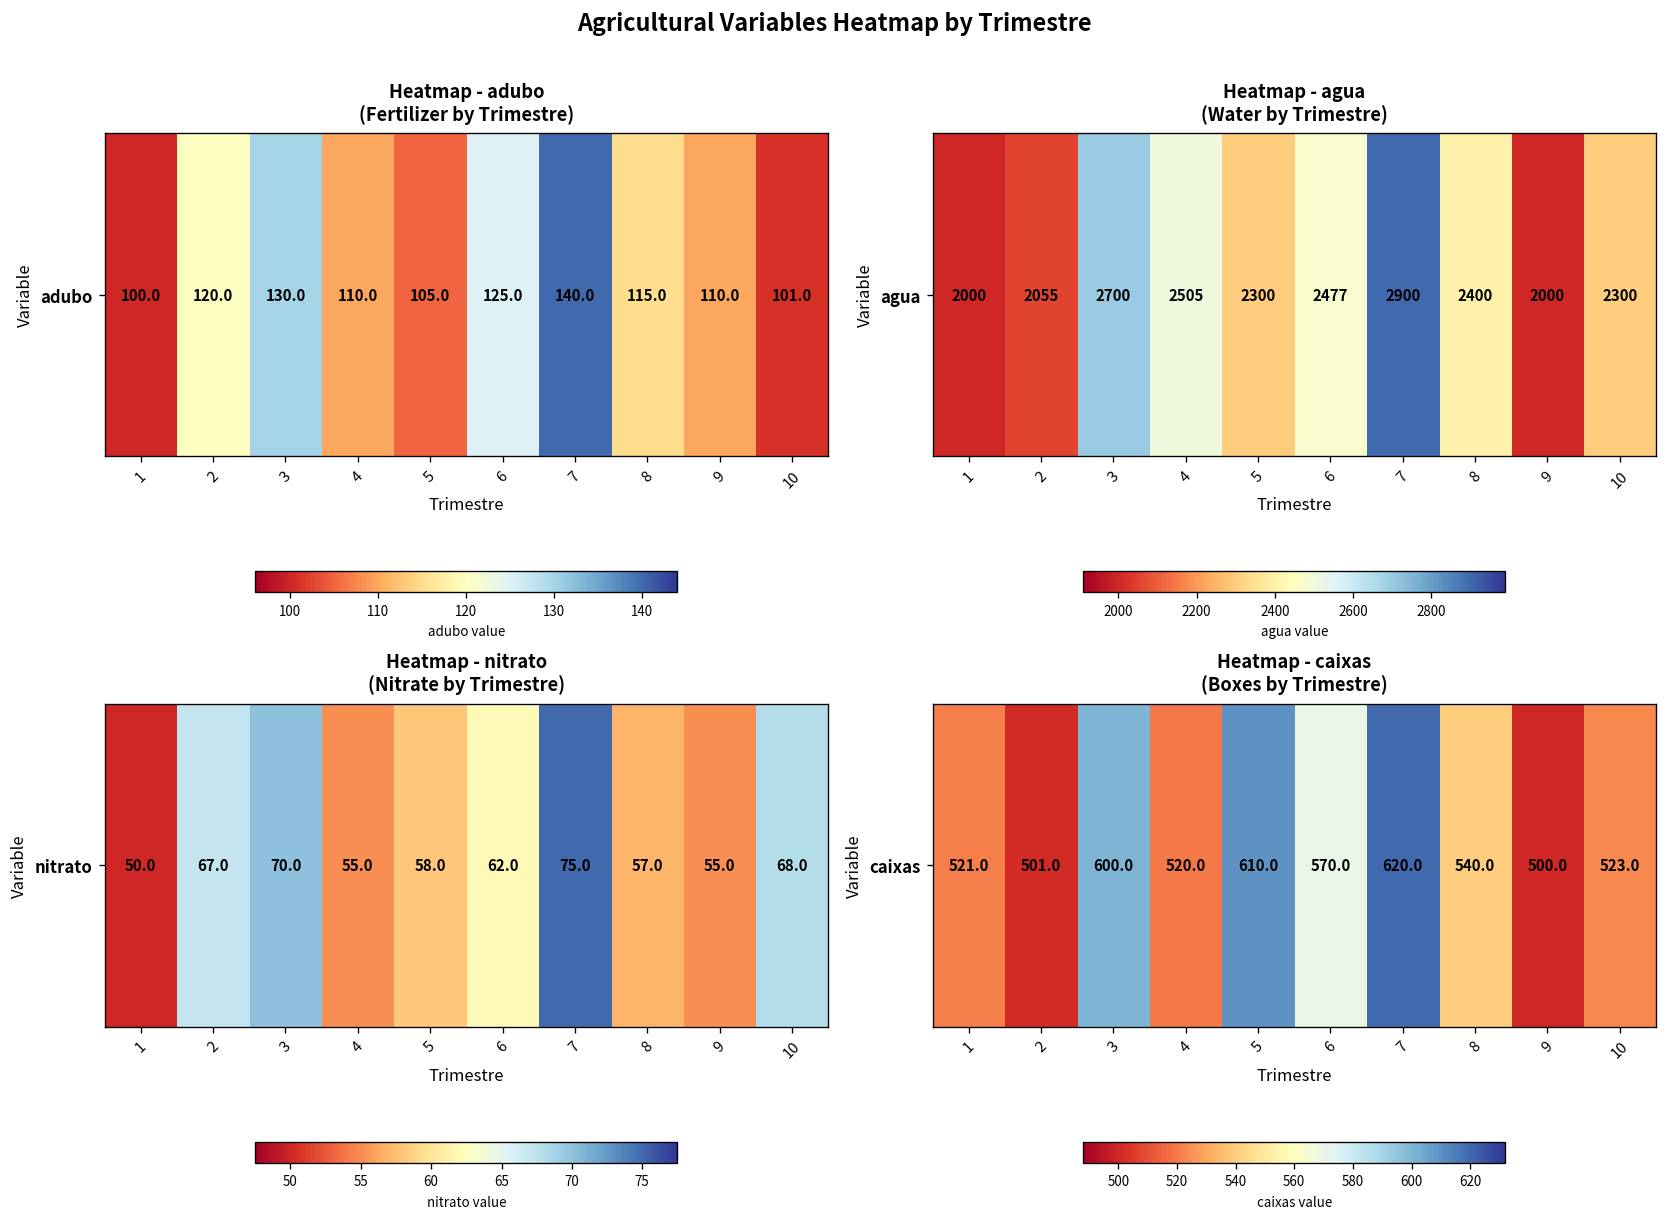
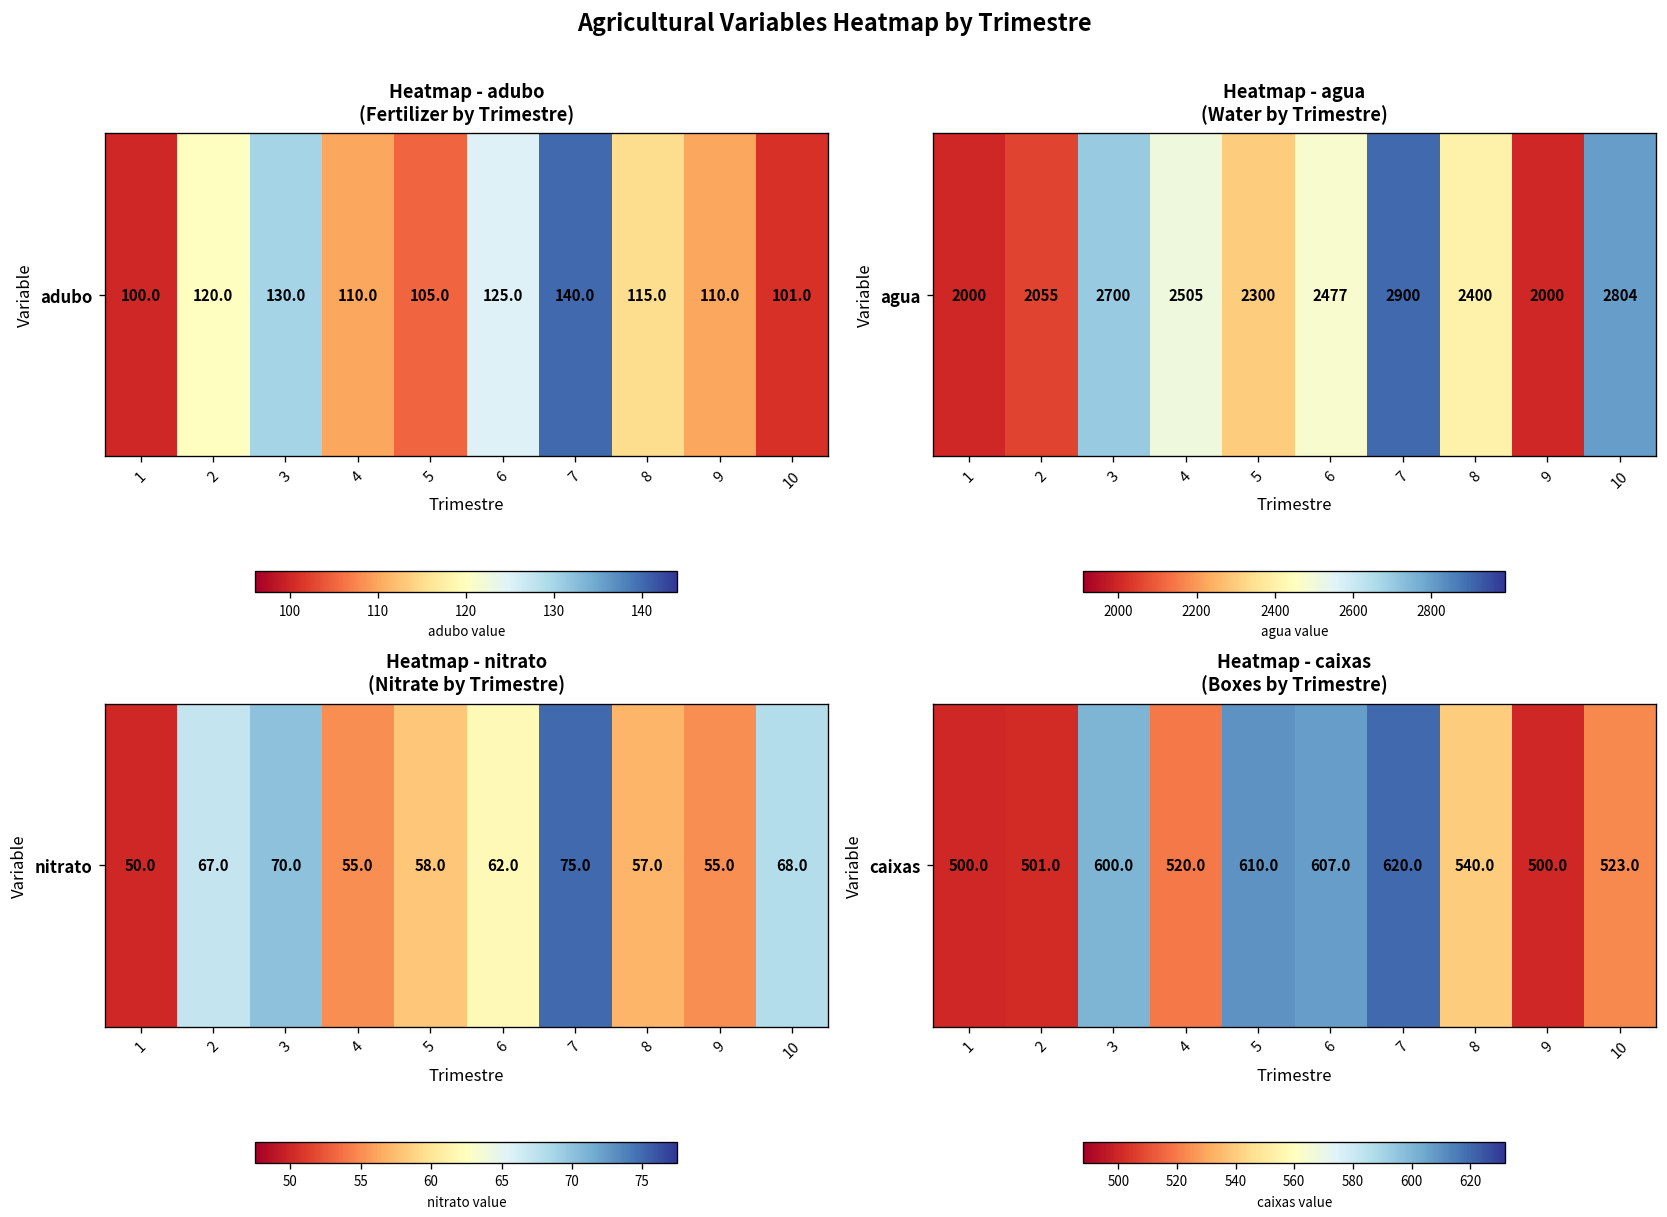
  {
    "Heatmap - adubo (Fertilizer by Trimestre)": {
      "adubo": {
        "1": 100.0,
        "2": 120.0,
        "3": 130.0,
        "4": 110.0,
        "5": 105.0,
        "6": 125.0,
        "7": 140.0,
        "8": 115.0,
        "9": 110.0,
        "10": 101.0
      }
    },
    "Heatmap - agua (Water by Trimestre)": {
      "agua": {
        "1": 2000,
        "2": 2055,
        "3": 2700,
        "4": 2505,
        "5": 2300,
        "6": 2477,
        "7": 2900,
        "8": 2400,
        "9": 2000,
-       "10": 2300
+       "10": 2804
      }
    },
    "Heatmap - nitrato (Nitrate by Trimestre)": {
      "nitrato": {
        "1": 50.0,
        "2": 67.0,
        "3": 70.0,
        "4": 55.0,
        "5": 58.0,
        "6": 62.0,
        "7": 75.0,
        "8": 57.0,
        "9": 55.0,
        "10": 68.0
      }
    },
    "Heatmap - caixas (Boxes by Trimestre)": {
      "caixas": {
-       "1": 521.0,
+       "1": 500.0,
        "2": 501.0,
        "3": 600.0,
        "4": 520.0,
        "5": 610.0,
-       "6": 570.0,
+       "6": 607.0,
        "7": 620.0,
        "8": 540.0,
        "9": 500.0,
        "10": 523.0
      }
    }
  }
